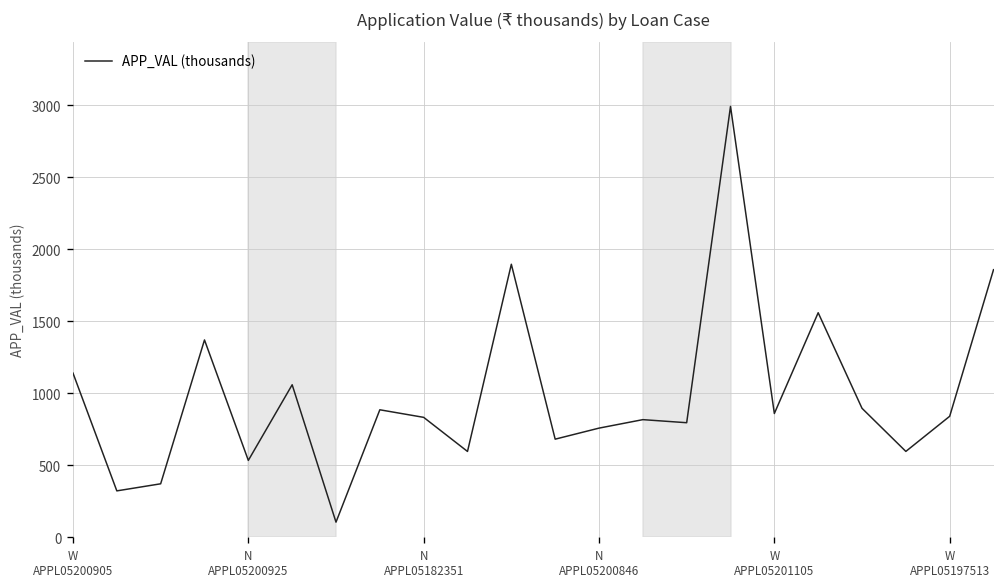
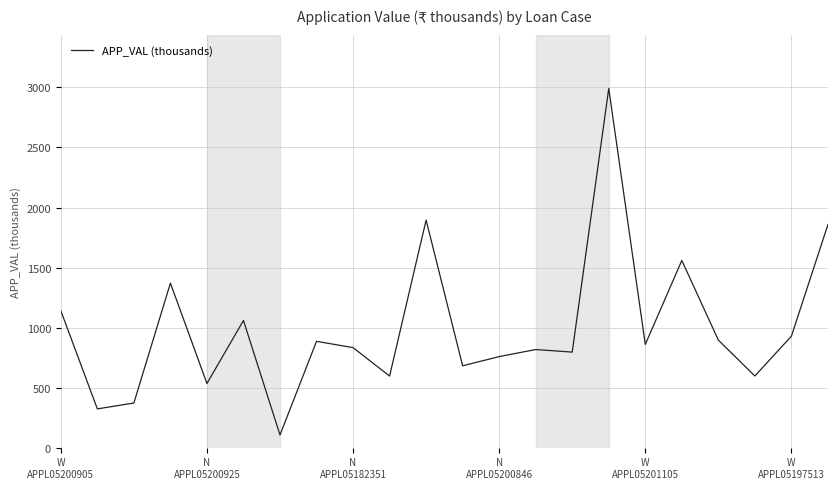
  {
    "W APPL05200905": 1140,
    "N APPL05200925": 530,
    "N APPL05182351": 830,
    "N APPL05200846": 760,
    "W APPL05201105": 860,
-   "W APPL05197513": 840
+   "W APPL05197513": 930
  }
